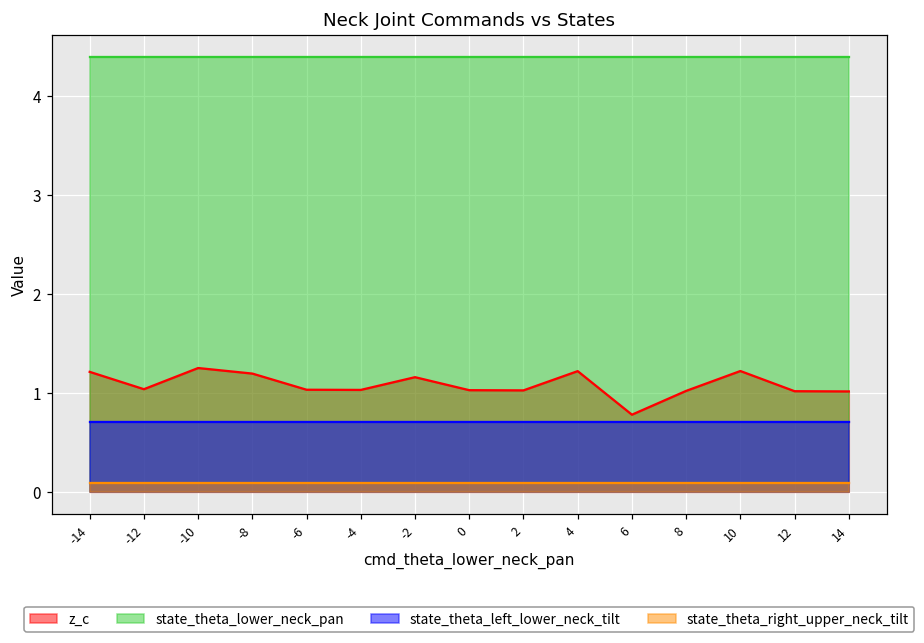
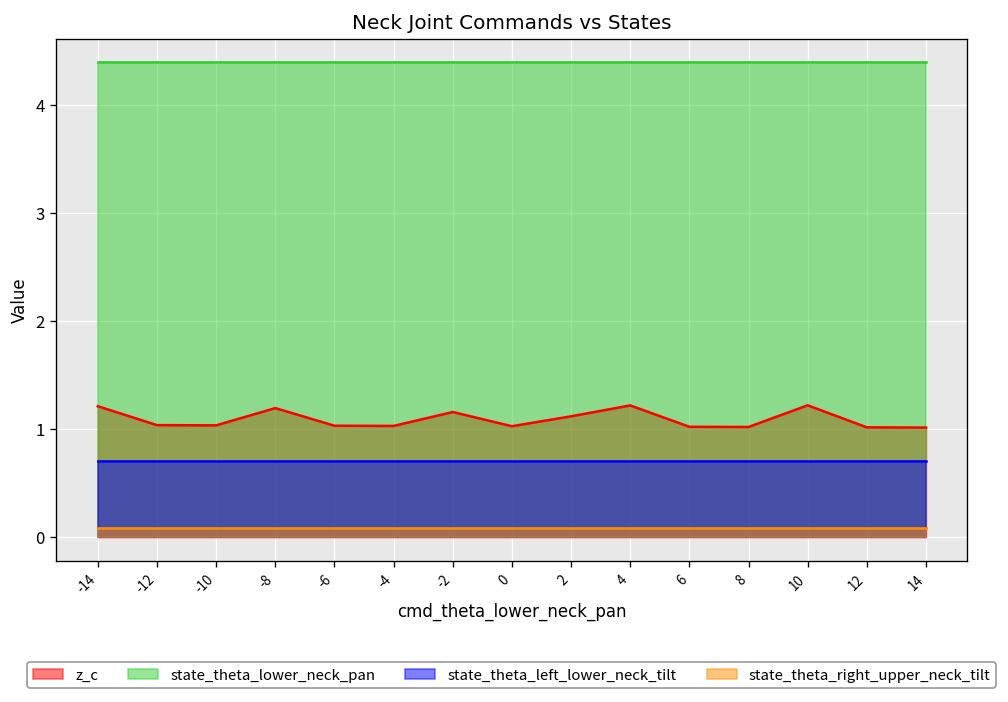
  {
    "z_c": {
      "-14": 1.2,
      "-12": 1.0,
-     "-10": 1.3,
+     "-10": 1.0,
      "-8": 1.2,
      "-6": 1.0,
      "-4": 1.0,
      "-2": 1.2,
      "0": 1.0,
-     "2": 1.0,
+     "2": 1.1,
      "4": 1.2,
-     "6": 0.8,
+     "6": 1.0,
      "8": 1.0,
      "10": 1.2,
      "12": 1.0,
      "14": 1.0
    },
    "state_theta_lower_neck_pan": {
      "-14": 4.4,
      "-12": 4.4,
      "-10": 4.4,
      "-8": 4.4,
      "-6": 4.4,
      "-4": 4.4,
      "-2": 4.4,
      "0": 4.4,
      "2": 4.4,
      "4": 4.4,
      "6": 4.4,
      "8": 4.4,
      "10": 4.4,
      "12": 4.4,
      "14": 4.4
    },
    "state_theta_left_lower_neck_tilt": {
      "-14": 0.7,
      "-12": 0.7,
      "-10": 0.7,
      "-8": 0.7,
      "-6": 0.7,
      "-4": 0.7,
      "-2": 0.7,
      "0": 0.7,
      "2": 0.7,
      "4": 0.7,
      "6": 0.7,
      "8": 0.7,
      "10": 0.7,
      "12": 0.7,
      "14": 0.7
    },
    "state_theta_right_upper_neck_tilt": {
      "-14": 0.1,
      "-12": 0.1,
      "-10": 0.1,
      "-8": 0.1,
      "-6": 0.1,
      "-4": 0.1,
      "-2": 0.1,
      "0": 0.1,
      "2": 0.1,
      "4": 0.1,
      "6": 0.1,
      "8": 0.1,
      "10": 0.1,
      "12": 0.1,
      "14": 0.1
    }
  }
